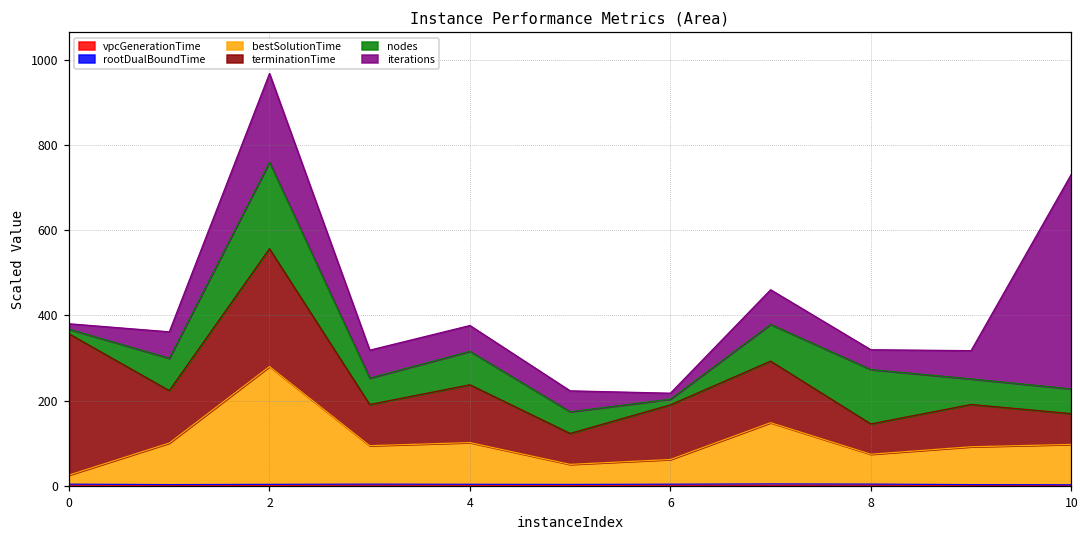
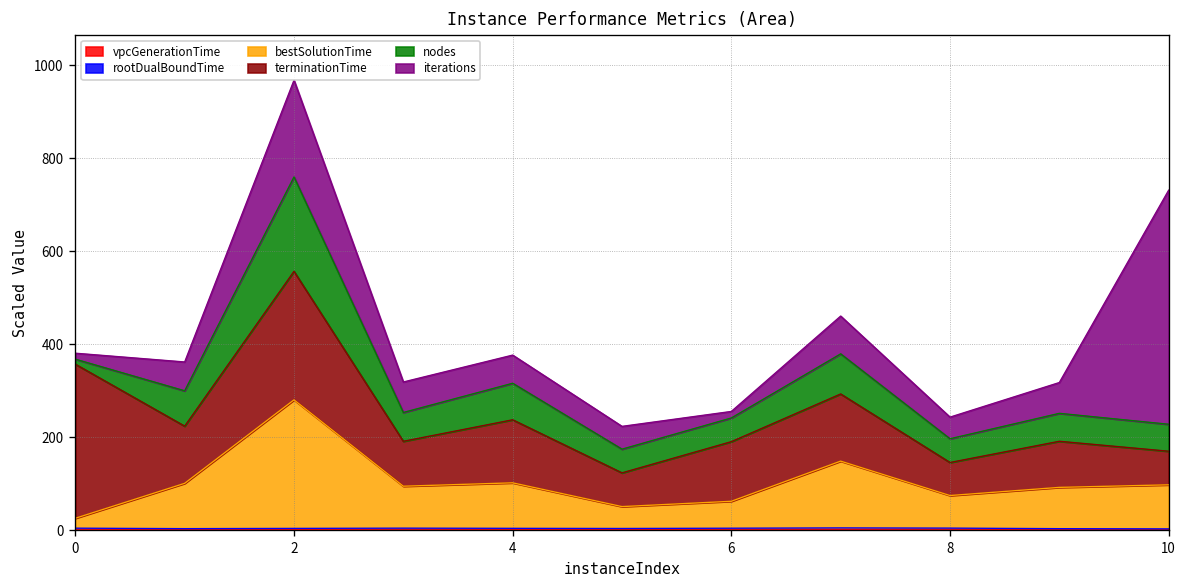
  {
    "bestSolutionTime": {
      "0": 20,
      "2": 280,
      "4": 100,
      "6": 60,
      "8": 70,
      "10": 90
    },
    "terminationTime": {
      "0": 330,
      "2": 280,
      "4": 140,
      "6": 130,
      "8": 70,
      "10": 70
    },
    "nodes": {
      "0": 10,
      "2": 200,
      "4": 80,
-     "6": 10,
-     "8": 130,
+     "6": 50,
+     "8": 50,
      "10": 60
    },
    "iterations": {
      "0": 10,
      "2": 210,
      "4": 60,
      "6": 10,
      "8": 50,
      "10": 500
    }
  }
